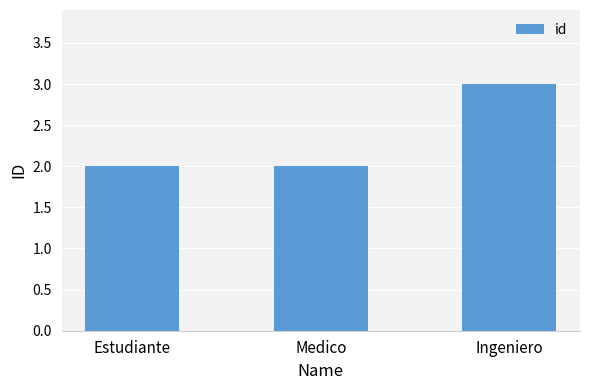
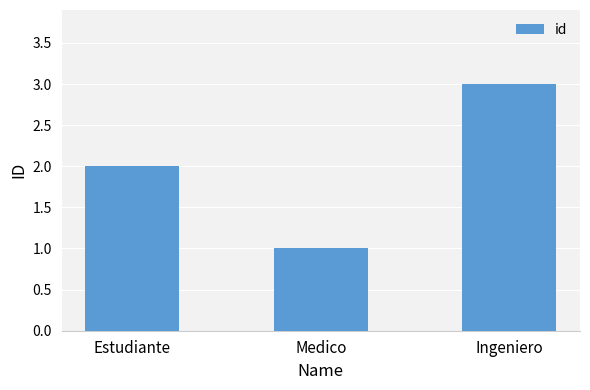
  {
    "Estudiante": 2,
-   "Medico": 2,
+   "Medico": 1,
    "Ingeniero": 3
  }
